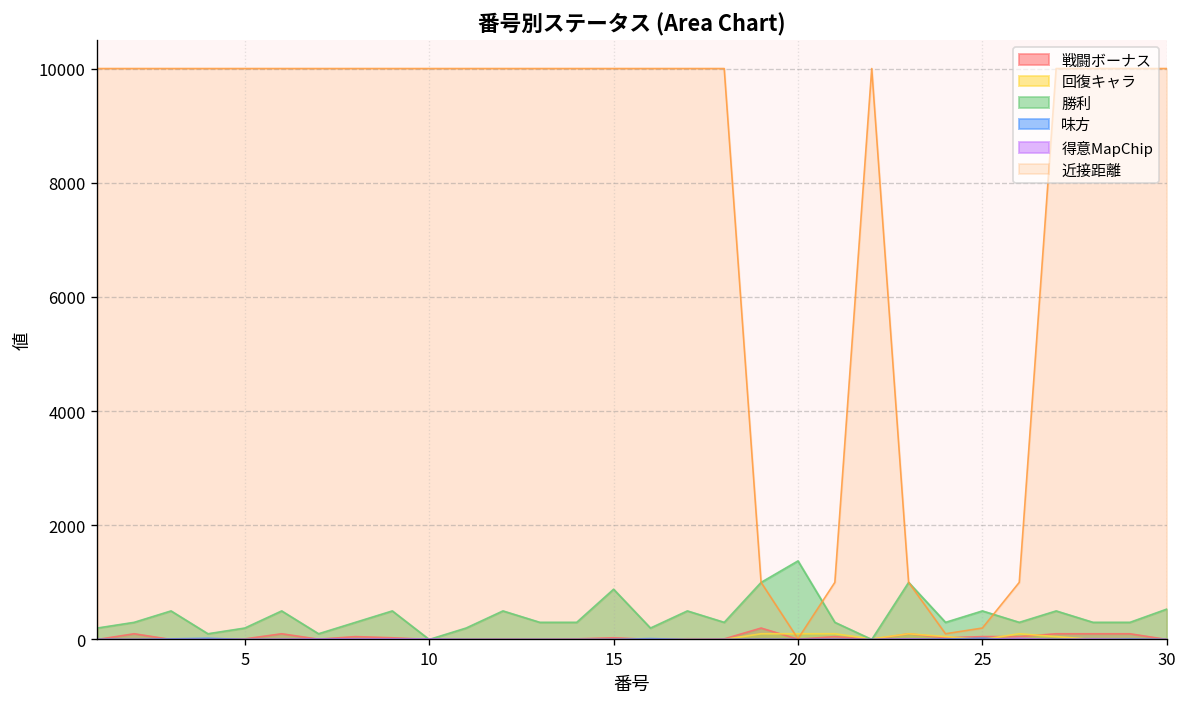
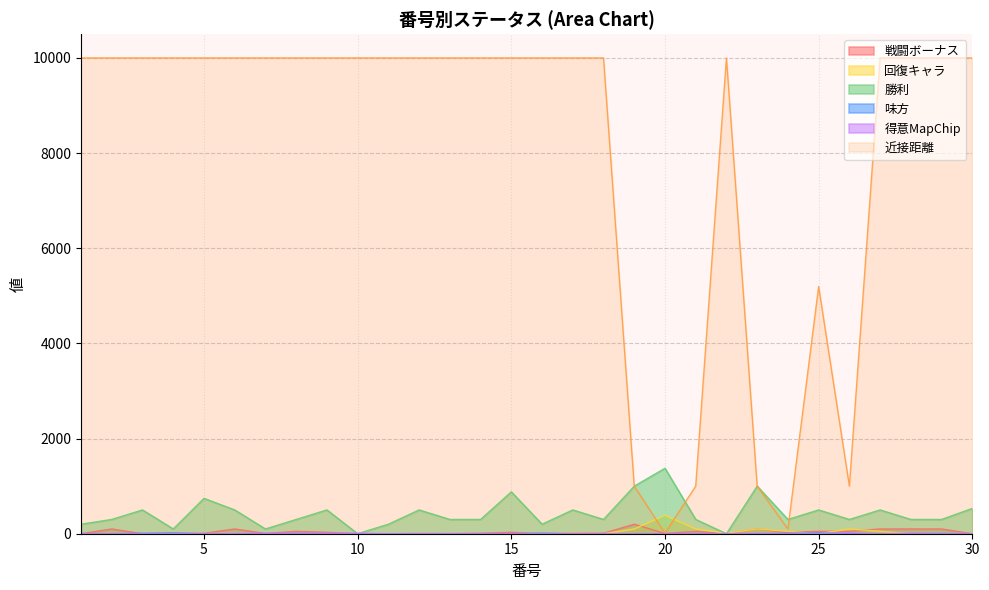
  {
    "回復キャラ": {
-     "20": 100
+     "20": 400
    },
    "勝利": {
-     "5": 200,
+     "5": 700,
      "15": 900,
      "20": 1400,
      "25": 500,
      "30": 500
    },
    "近接距離": {
      "5": 10000,
      "10": 10000,
      "15": 10000,
-     "25": 200,
+     "25": 5200,
      "30": 10000
    }
  }
